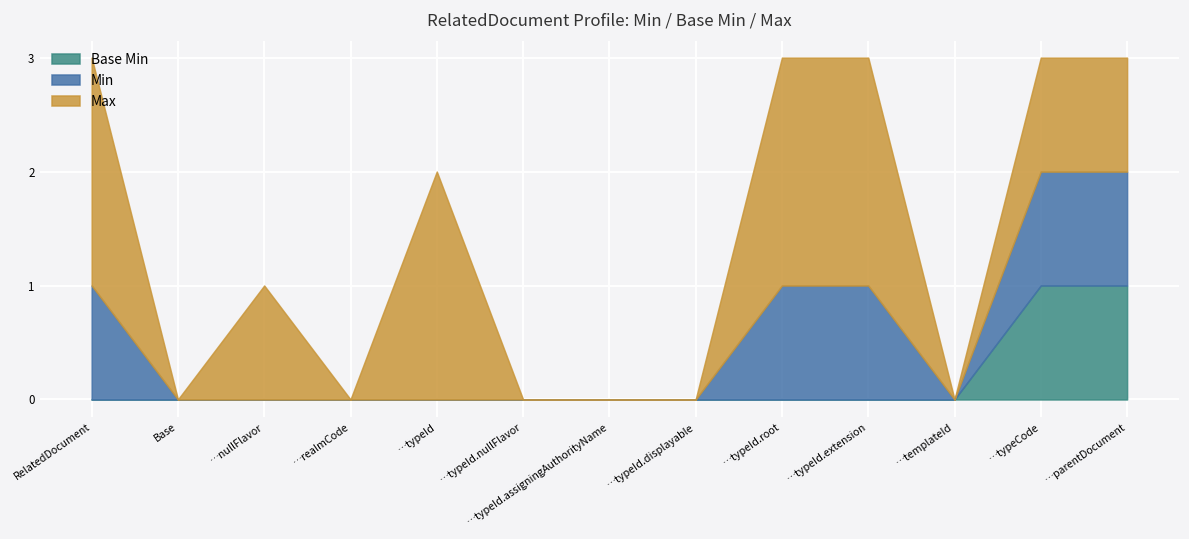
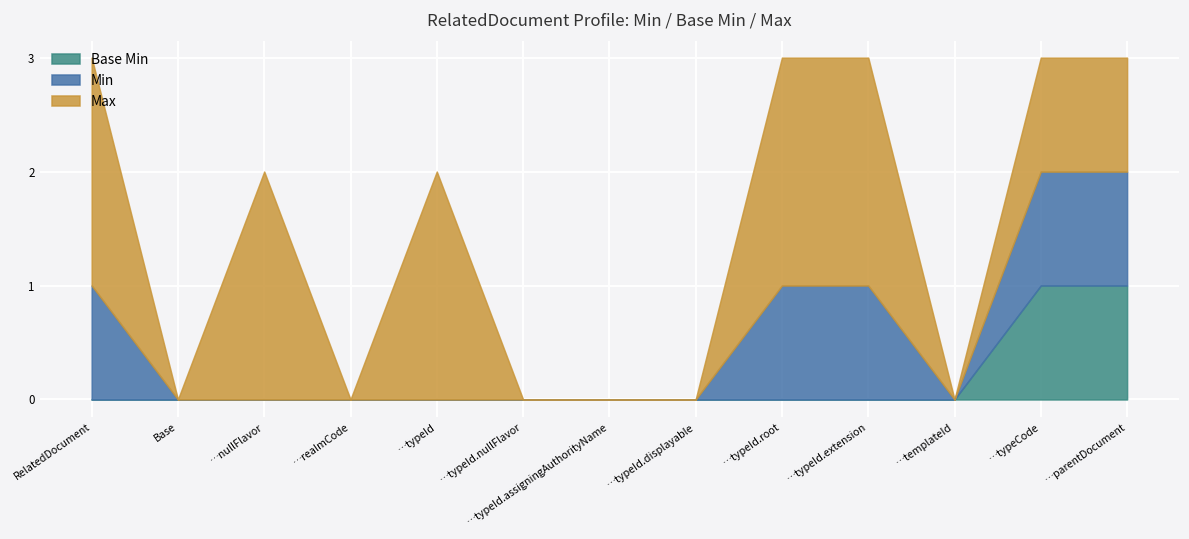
  {
    "Max": {
      "RelatedDocument": 2,
-     "…nullFlavor": 1,
+     "…nullFlavor": 2,
      "…typeId": 2,
      "…typeId.root": 2,
      "…typeId.extension": 2,
      "…typeCode": 1,
      "…parentDocument": 1
    }
  }
